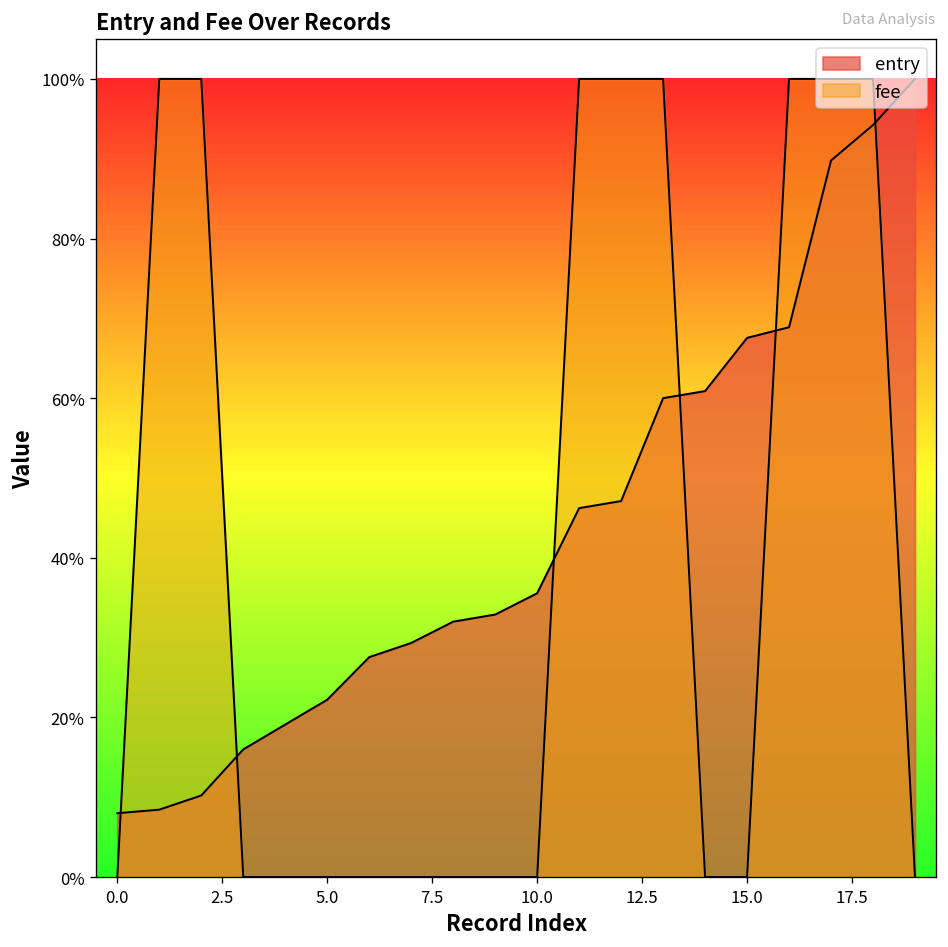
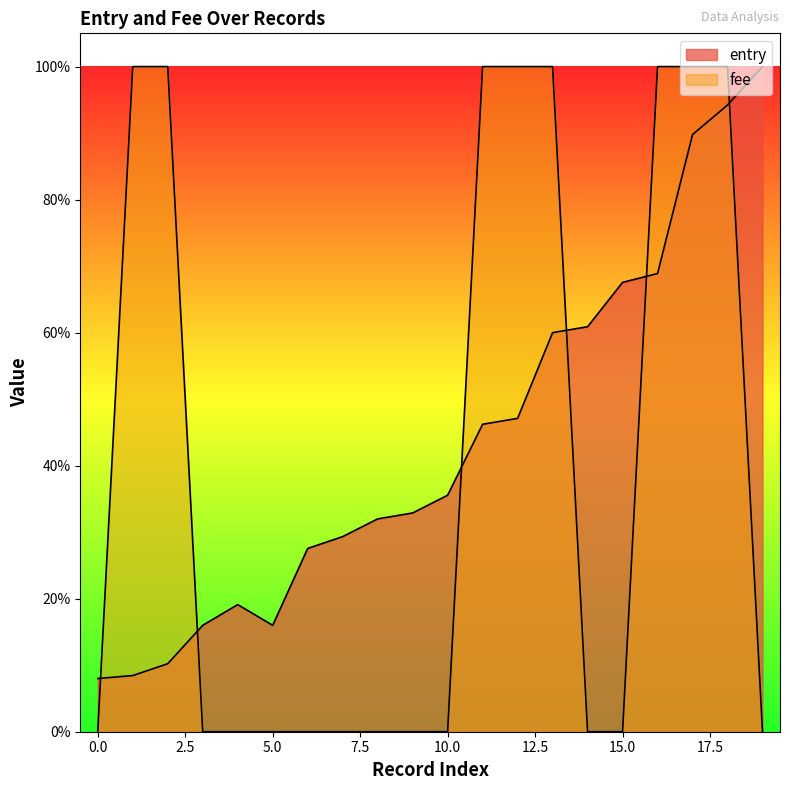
  {
    "entry": {
      "0.0": "8%",
-     "5.0": "22%",
+     "5.0": "16%",
      "10.0": "36%",
      "15.0": "68%"
    },
    "fee": {
      "0.0": "0%",
      "5.0": "0%",
      "10.0": "0%",
      "15.0": "0%"
    }
  }
